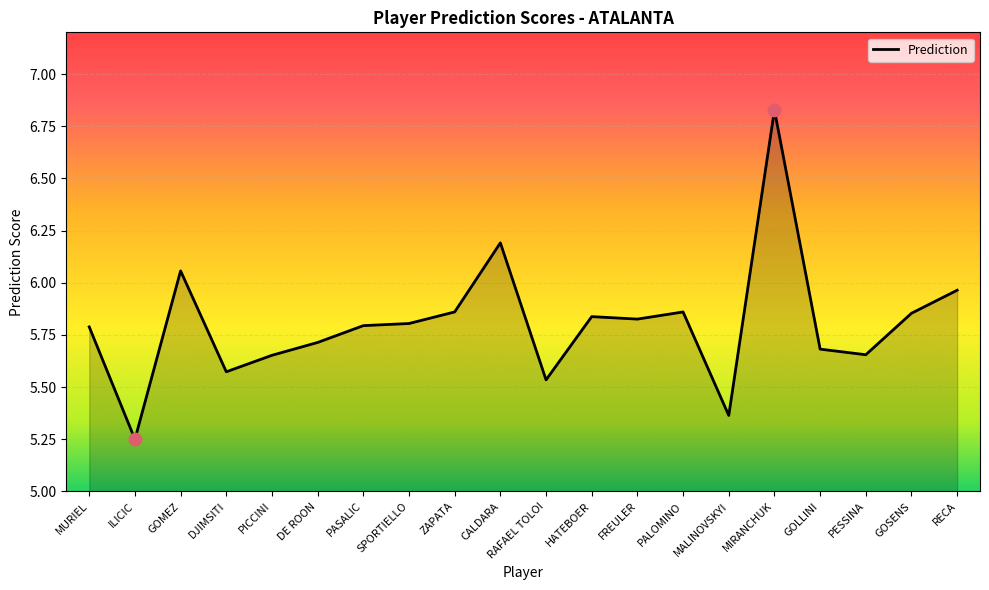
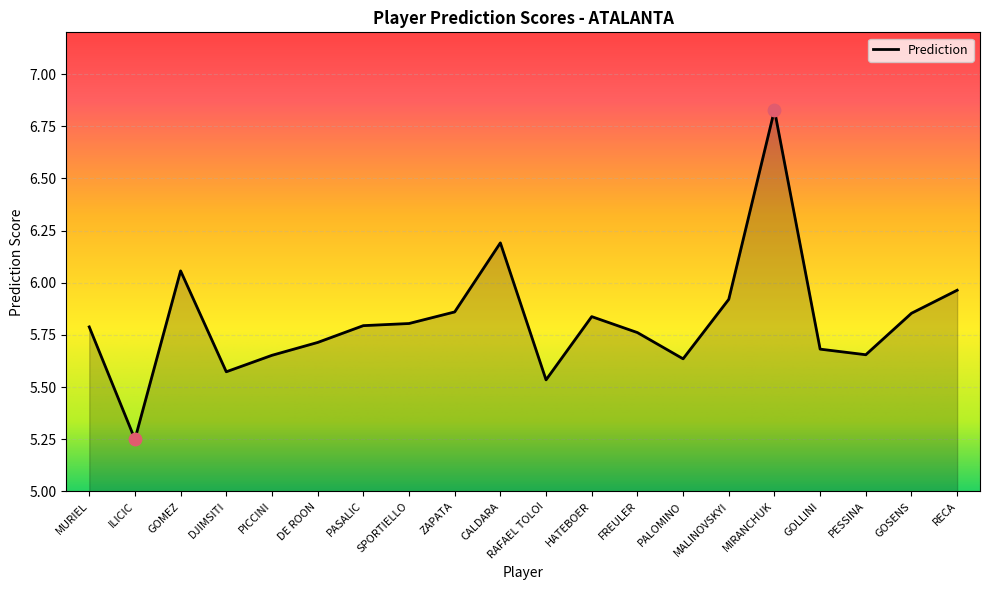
  {
    "Prediction": {
      "MURIEL": 5.79,
      "GOMEZ": 6.06,
      "DJIMSITI": 5.57,
      "PICCINI": 5.65,
      "DE ROON": 5.71,
      "PASALIC": 5.79,
      "SPORTIELLO": 5.80,
      "ZAPATA": 5.86,
      "CALDARA": 6.19,
      "RAFAEL TOLOI": 5.53,
      "HATEBOER": 5.84,
-     "FREULER": 5.83,
-     "PALOMINO": 5.86,
-     "MALINOVSKYI": 5.36,
+     "FREULER": 5.76,
+     "PALOMINO": 5.64,
+     "MALINOVSKYI": 5.92,
      "GOLLINI": 5.68,
      "PESSINA": 5.65,
      "GOSENS": 5.85,
      "RECA": 5.96
    }
  }
